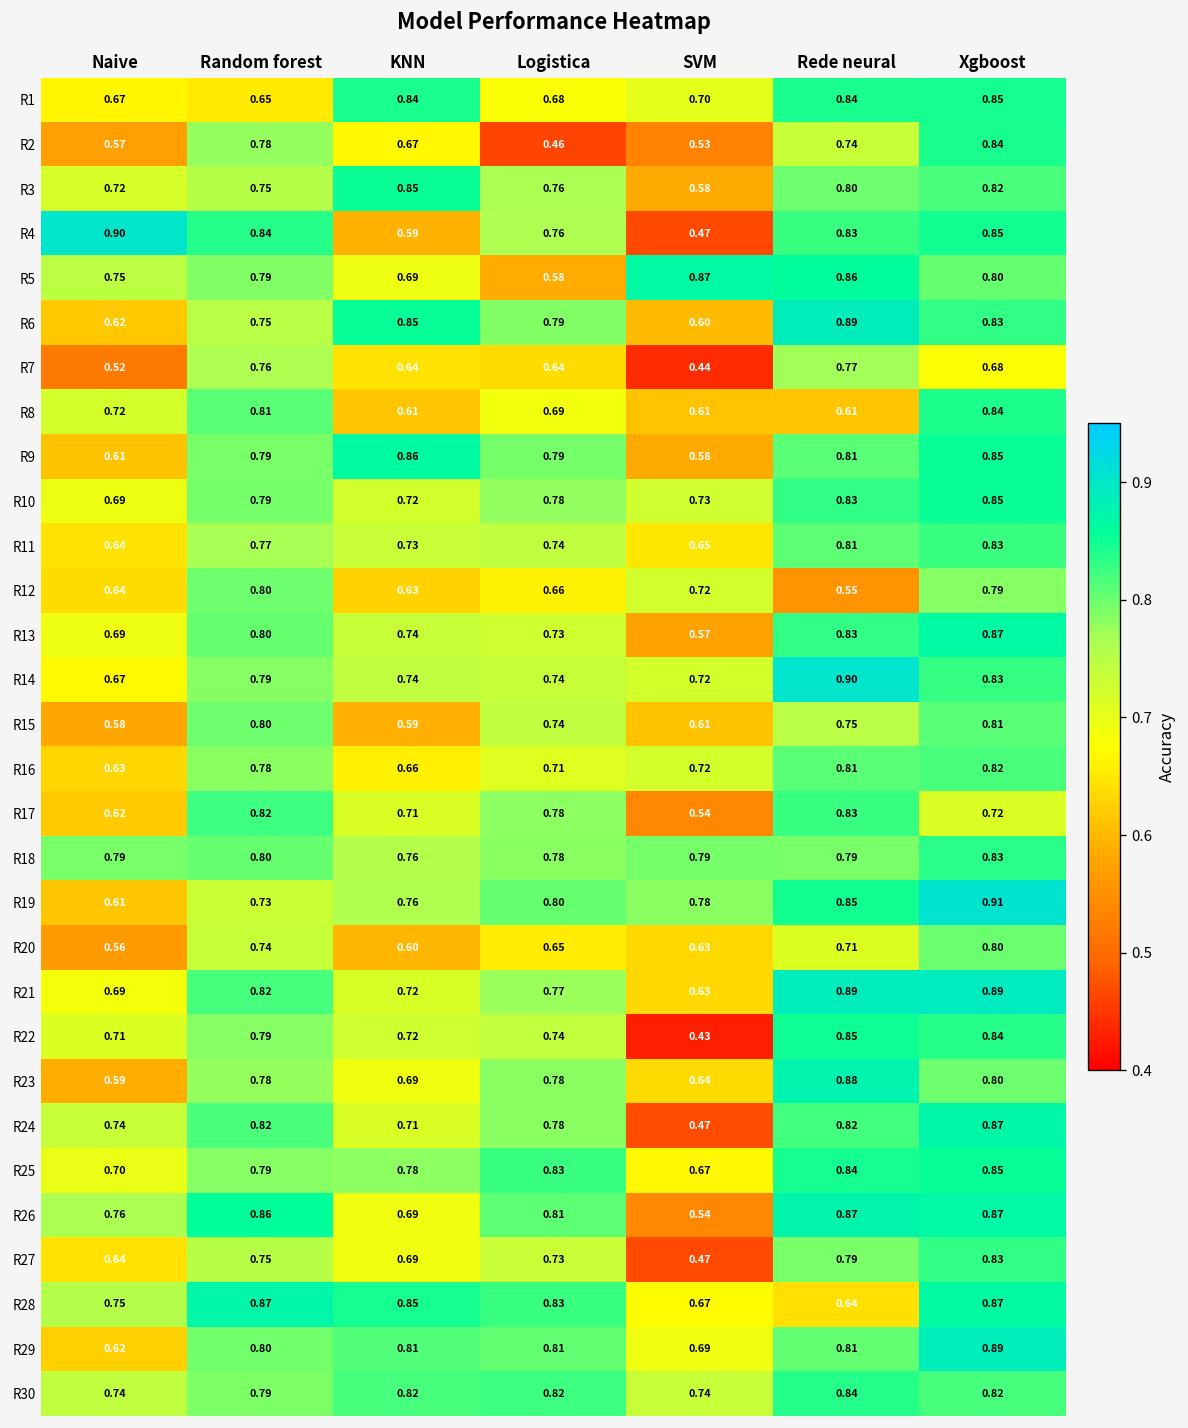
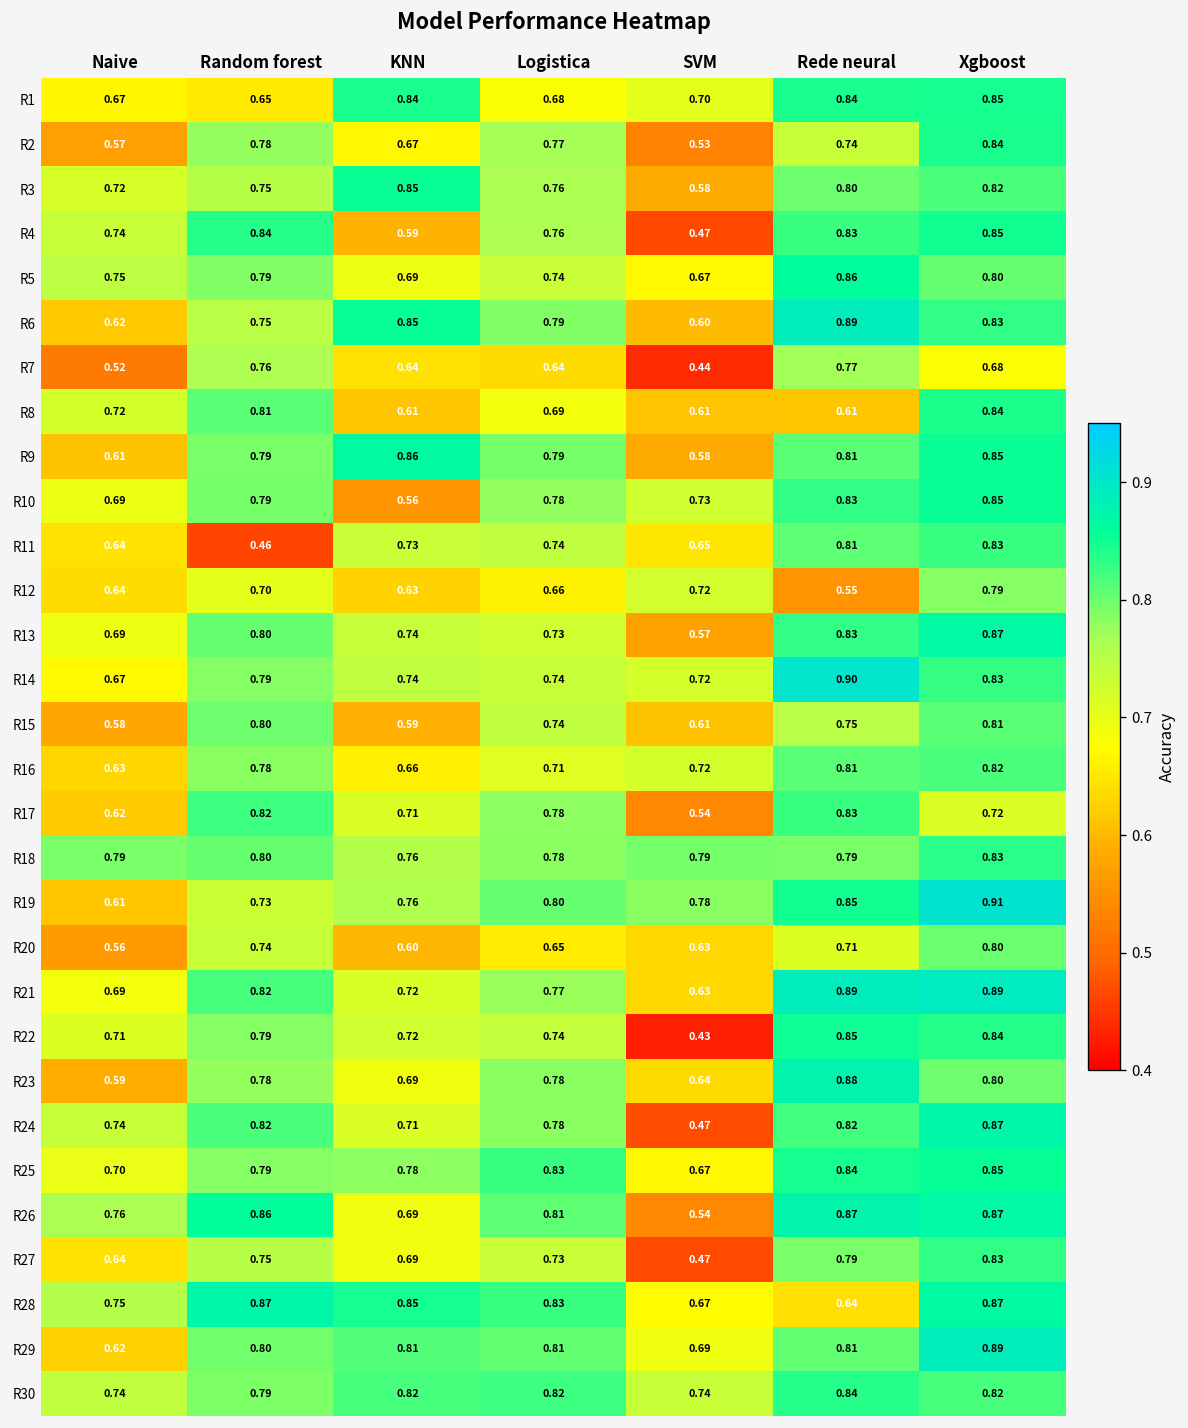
  {
    "R2": {
      "Naive": 0.57,
      "Random forest": 0.78,
      "KNN": 0.67,
-     "Logistica": 0.46,
+     "Logistica": 0.77,
      "SVM": 0.53,
      "Rede neural": 0.74,
      "Xgboost": 0.84
    },
    "R4": {
-     "Naive": 0.90,
+     "Naive": 0.74,
      "Random forest": 0.84,
      "KNN": 0.59,
      "Logistica": 0.76,
      "SVM": 0.47,
      "Rede neural": 0.83,
      "Xgboost": 0.85
    },
    "R5": {
      "Naive": 0.75,
      "Random forest": 0.79,
      "KNN": 0.69,
-     "Logistica": 0.58,
-     "SVM": 0.87,
+     "Logistica": 0.74,
+     "SVM": 0.67,
      "Rede neural": 0.86,
      "Xgboost": 0.80
    },
    "R10": {
      "Naive": 0.69,
      "Random forest": 0.79,
-     "KNN": 0.72,
+     "KNN": 0.56,
      "Logistica": 0.78,
      "SVM": 0.73,
      "Rede neural": 0.83,
      "Xgboost": 0.85
    },
    "R11": {
      "Naive": 0.64,
-     "Random forest": 0.77,
+     "Random forest": 0.46,
      "KNN": 0.73,
      "Logistica": 0.74,
      "SVM": 0.65,
      "Rede neural": 0.81,
      "Xgboost": 0.83
    },
    "R12": {
      "Naive": 0.64,
-     "Random forest": 0.80,
+     "Random forest": 0.70,
      "KNN": 0.63,
      "Logistica": 0.66,
      "SVM": 0.72,
      "Rede neural": 0.55,
      "Xgboost": 0.79
    }
  }
